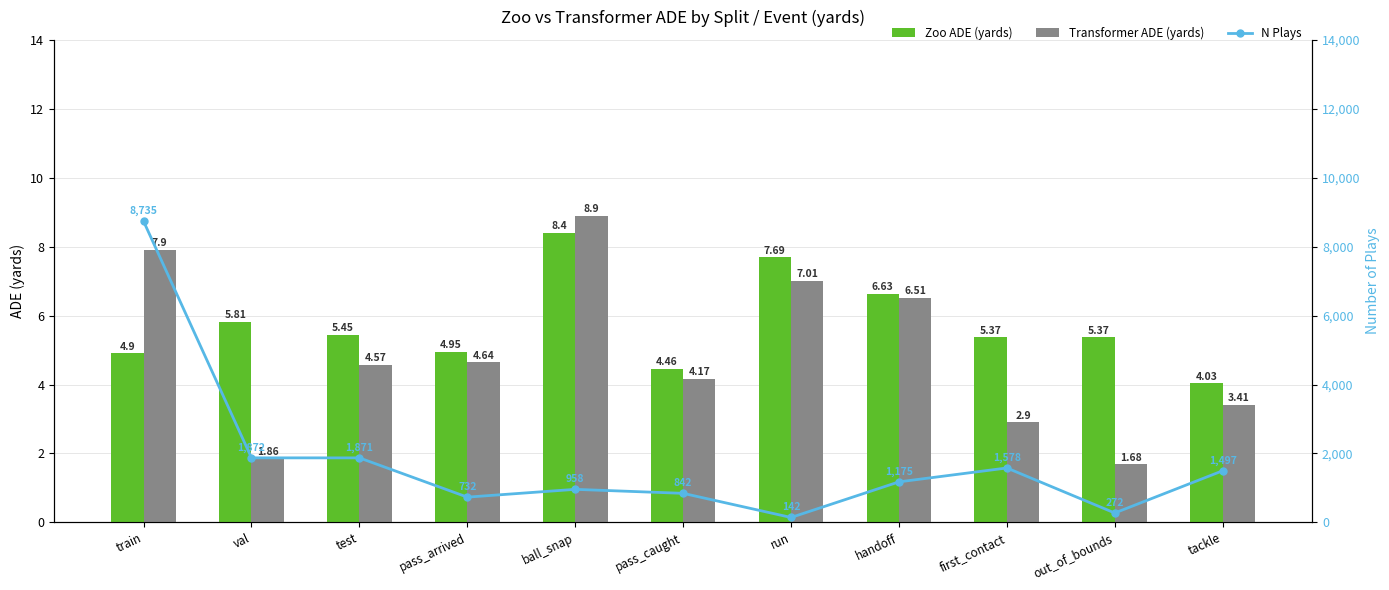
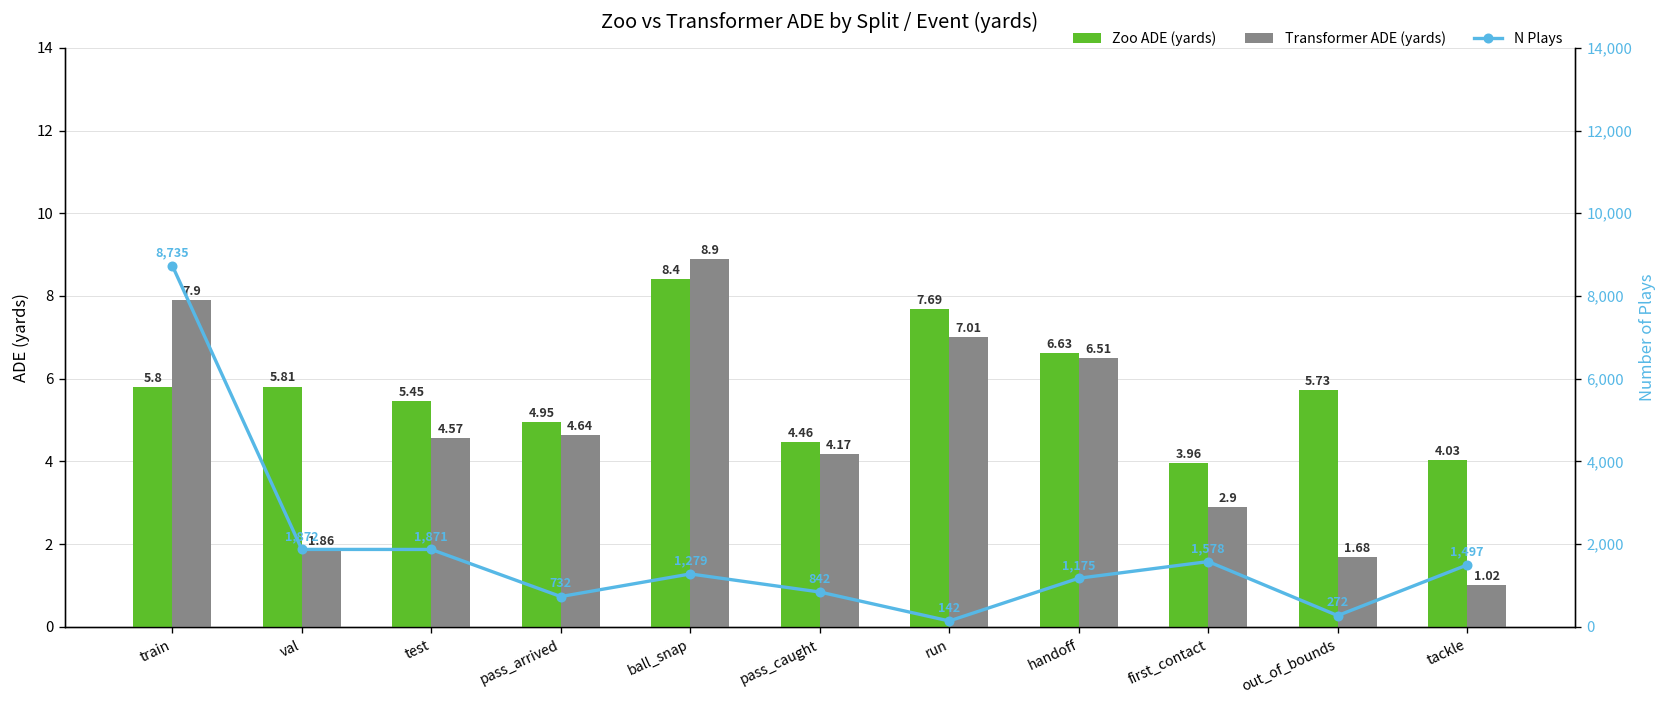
  {
    "Zoo ADE (yards)": {
-     "train": "4.9",
+     "train": "5.8",
      "val": "5.81",
      "test": "5.45",
      "pass_arrived": "4.95",
      "ball_snap": "8.4",
      "pass_caught": "4.46",
      "run": "7.69",
      "handoff": "6.63",
-     "first_contact": "5.37",
-     "out_of_bounds": "5.37",
+     "first_contact": "3.96",
+     "out_of_bounds": "5.73",
      "tackle": "4.03"
    },
    "Transformer ADE (yards)": {
      "train": "7.9",
      "test": "4.57",
      "pass_arrived": "4.64",
      "ball_snap": "8.9",
      "pass_caught": "4.17",
      "run": "7.01",
      "handoff": "6.51",
      "first_contact": "2.9",
      "out_of_bounds": "1.68",
-     "tackle": "3.41"
+     "tackle": "1.02"
    },
    "N Plays": {
      "train": "8,735",
      "test": "1,871",
      "pass_arrived": "732",
-     "ball_snap": "958",
+     "ball_snap": "1,279",
      "pass_caught": "842",
      "run": "142",
      "handoff": "1,175",
      "first_contact": "1,578",
      "out_of_bounds": "272",
      "tackle": "1,497"
    }
  }
